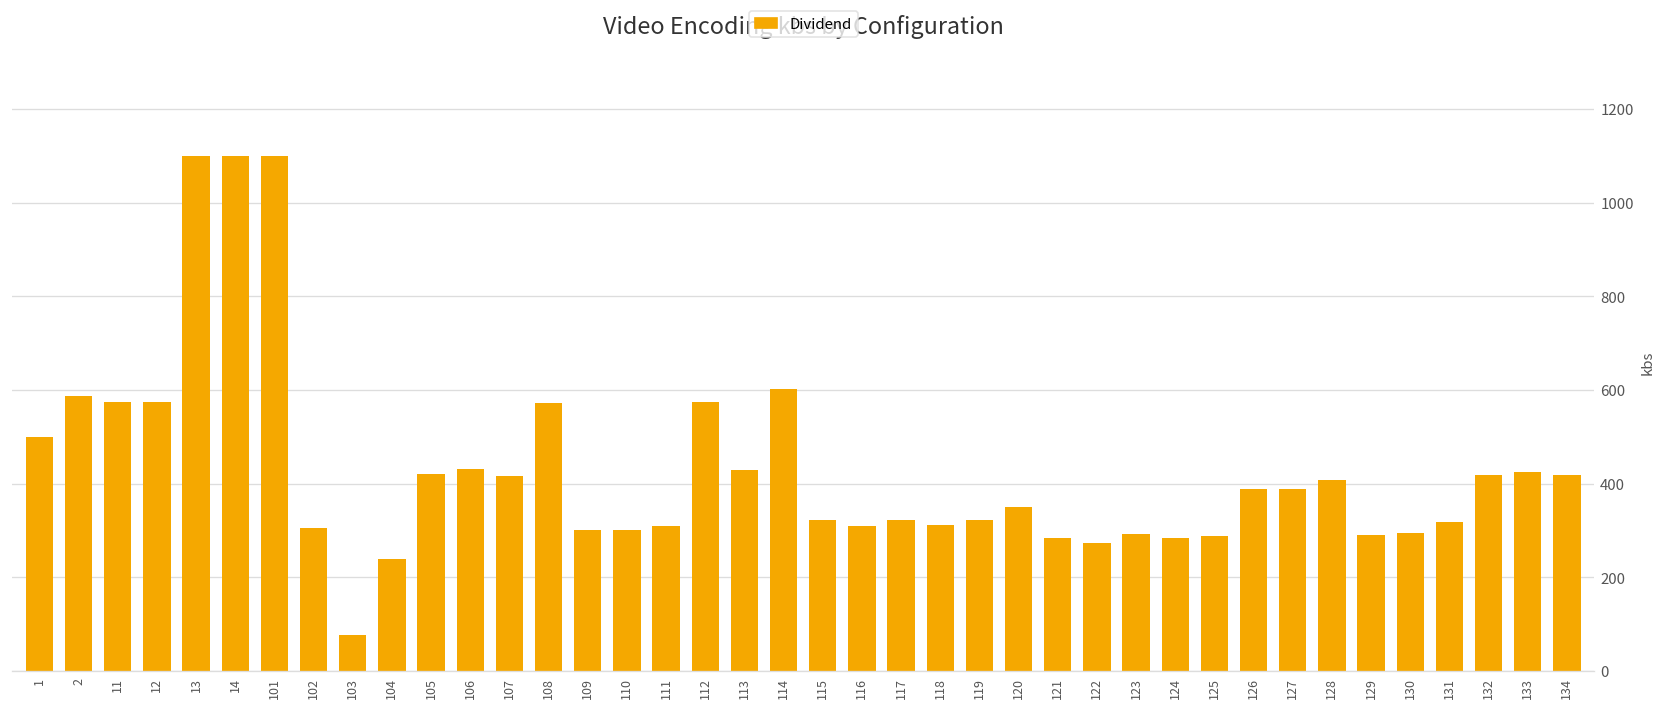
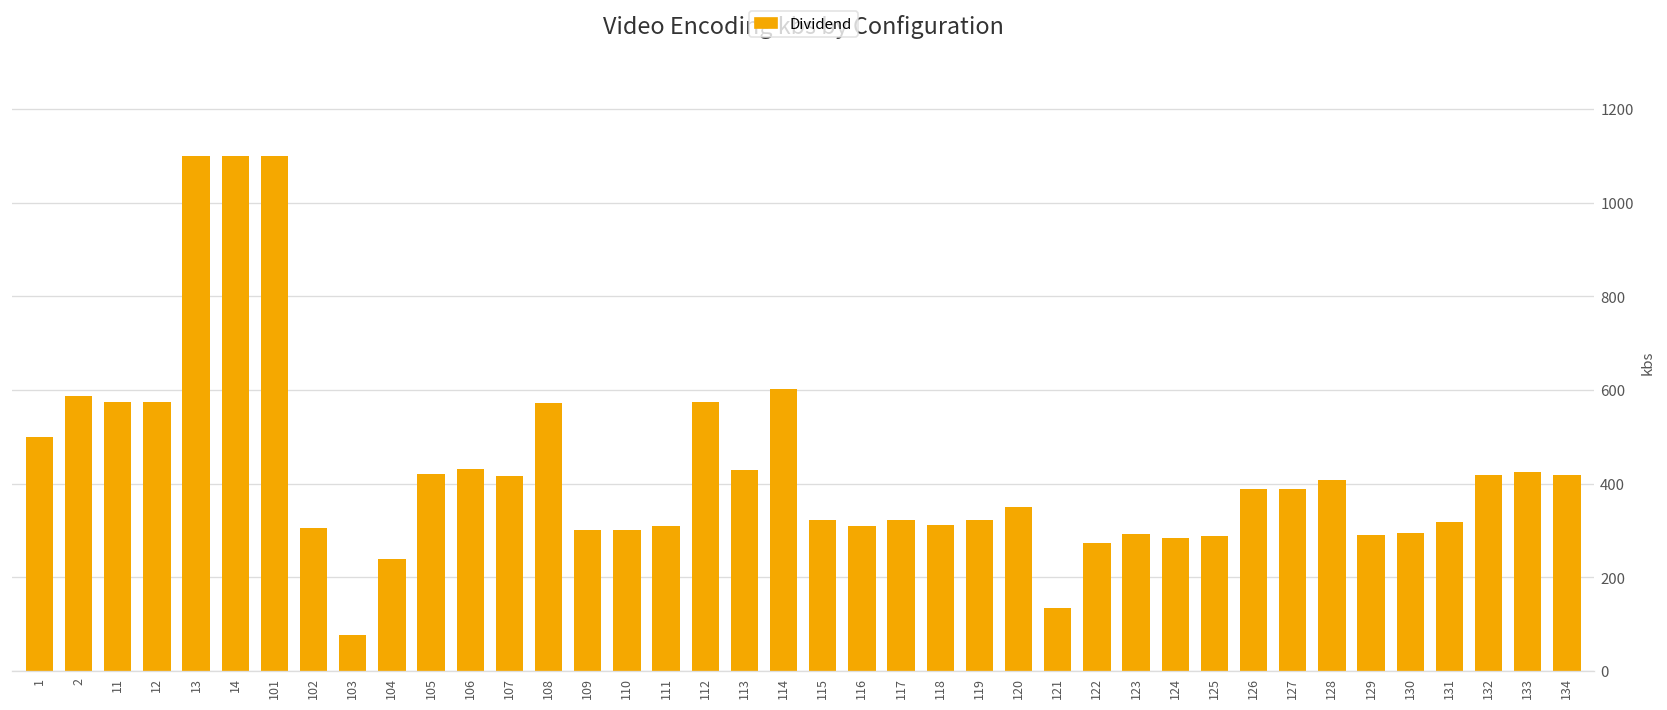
  {
    "1": 500,
    "2": 590,
    "11": 570,
    "12": 570,
    "13": 1100,
    "14": 1100,
    "101": 1100,
    "102": 310,
    "103": 80,
    "104": 240,
    "105": 420,
    "106": 430,
    "107": 420,
    "108": 570,
    "109": 300,
    "110": 300,
    "111": 310,
    "112": 570,
    "113": 430,
    "114": 600,
    "115": 320,
    "116": 310,
    "117": 320,
    "118": 310,
    "119": 320,
    "120": 350,
-   "121": 280,
+   "121": 140,
    "122": 270,
    "123": 290,
    "124": 280,
    "125": 290,
    "126": 390,
    "127": 390,
    "128": 410,
    "129": 290,
    "130": 300,
    "131": 320,
    "132": 420,
    "133": 420,
    "134": 420
  }
